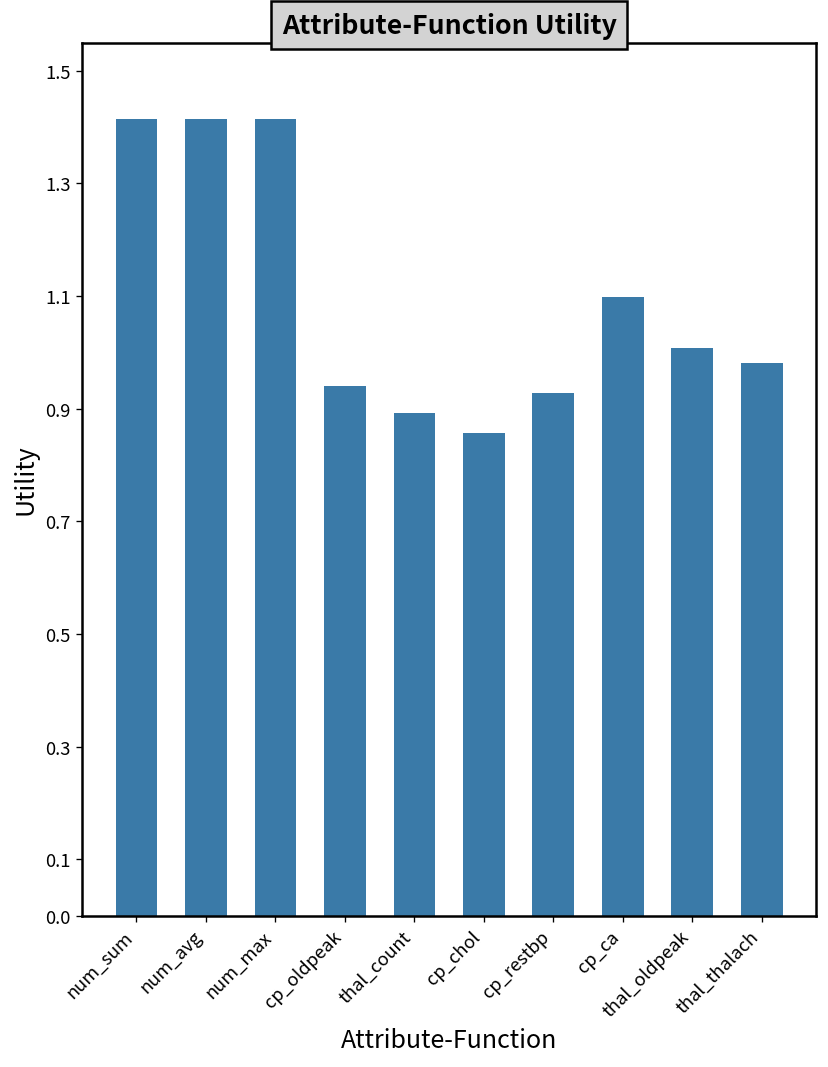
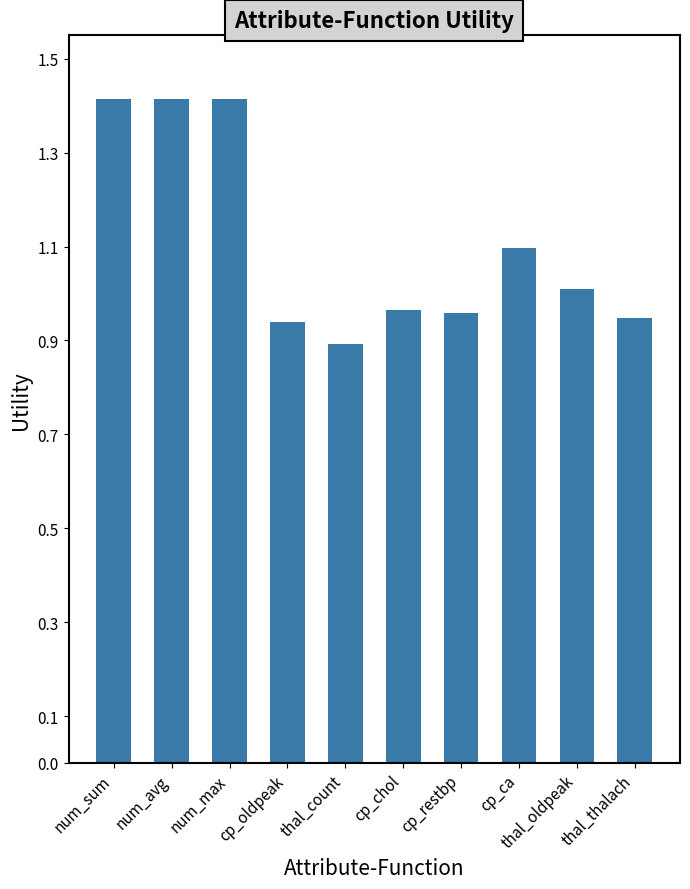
  {
    "num_sum": 1.41,
    "num_avg": 1.41,
    "num_max": 1.41,
    "cp_oldpeak": 0.94,
    "thal_count": 0.89,
-   "cp_chol": 0.86,
-   "cp_restbp": 0.93,
+   "cp_chol": 0.97,
+   "cp_restbp": 0.96,
    "cp_ca": 1.10,
    "thal_oldpeak": 1.01,
-   "thal_thalach": 0.98
+   "thal_thalach": 0.95
  }
